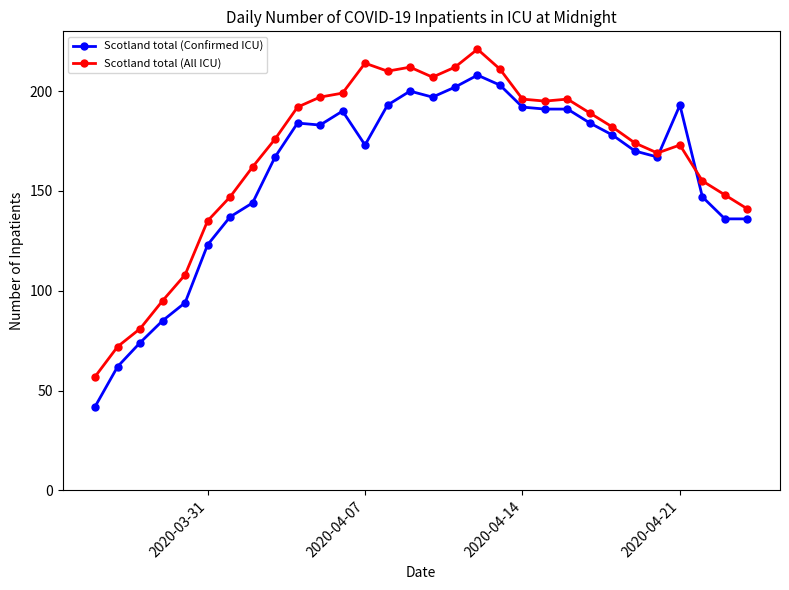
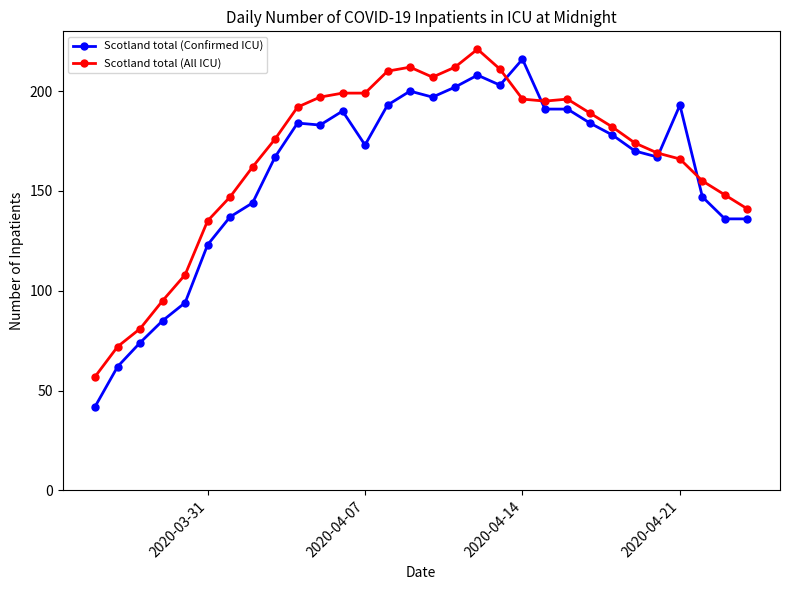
  {
    "Scotland total (Confirmed ICU)": {
      "2020-03-31": 123,
      "2020-04-07": 173,
-     "2020-04-14": 192,
+     "2020-04-14": 216,
      "2020-04-21": 193
    },
    "Scotland total (All ICU)": {
      "2020-03-31": 135,
-     "2020-04-07": 214,
+     "2020-04-07": 199,
      "2020-04-14": 196,
-     "2020-04-21": 173
+     "2020-04-21": 166
    }
  }
